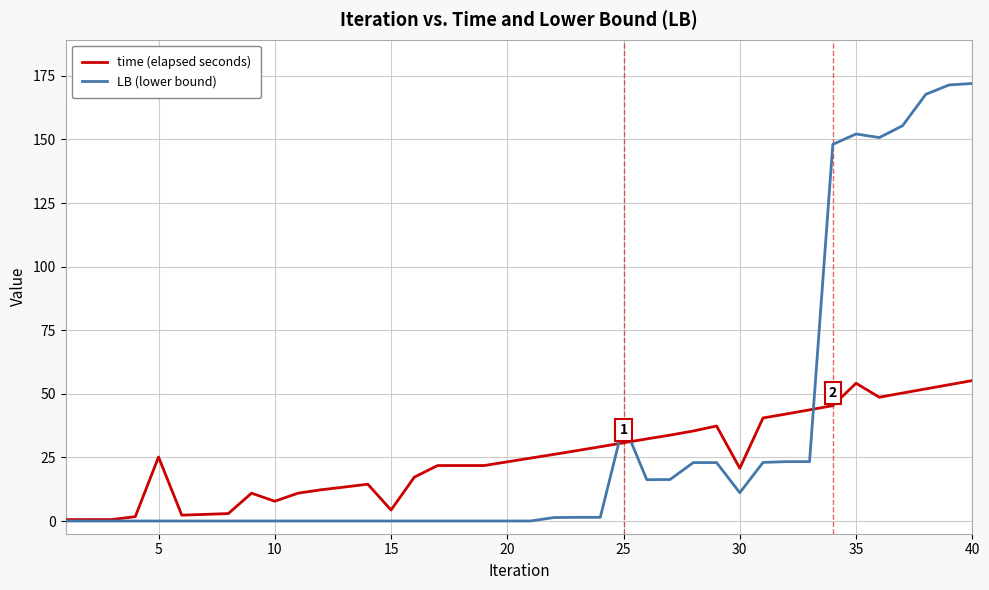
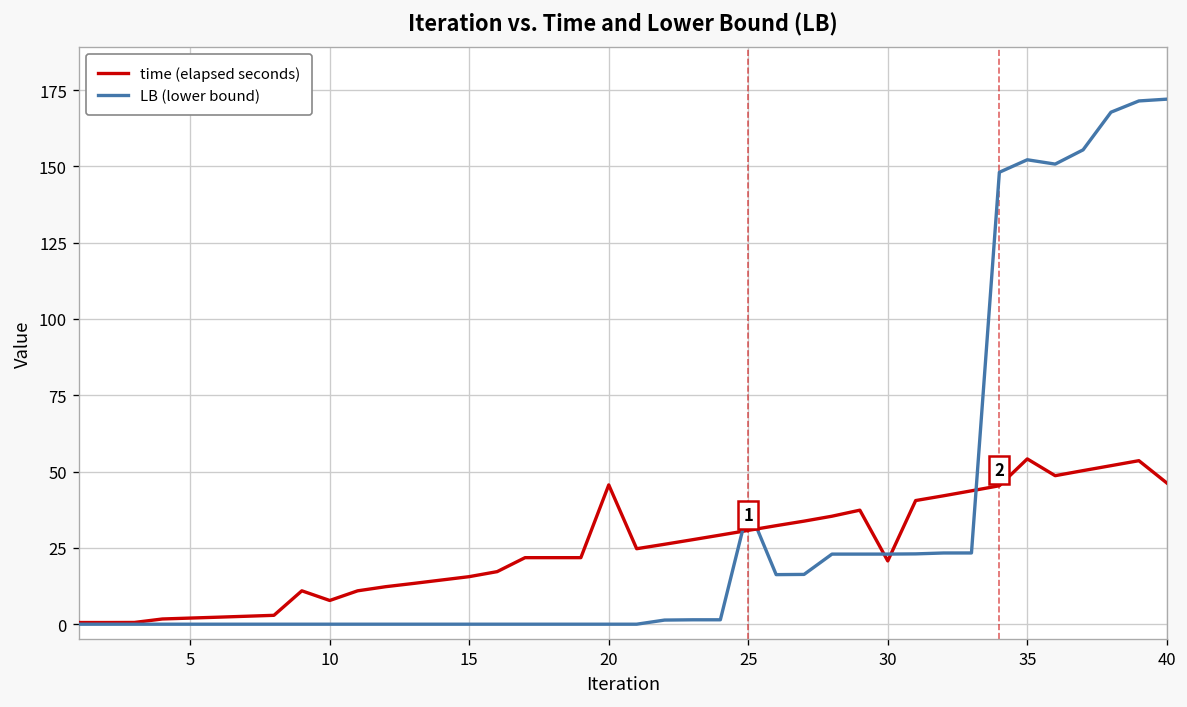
  {
    "time (elapsed seconds)": {
-     "5": 25,
+     "5": 2,
      "10": 8,
-     "15": 4,
-     "20": 23,
+     "15": 16,
+     "20": 46,
      "25": 31,
      "30": 21,
      "35": 54,
-     "40": 55
+     "40": 46
    },
    "LB (lower bound)": {
      "5": 0,
      "10": 0,
      "15": 0,
      "20": 0,
-     "30": 11,
+     "30": 23,
      "35": 152,
      "40": 172
    }
  }
